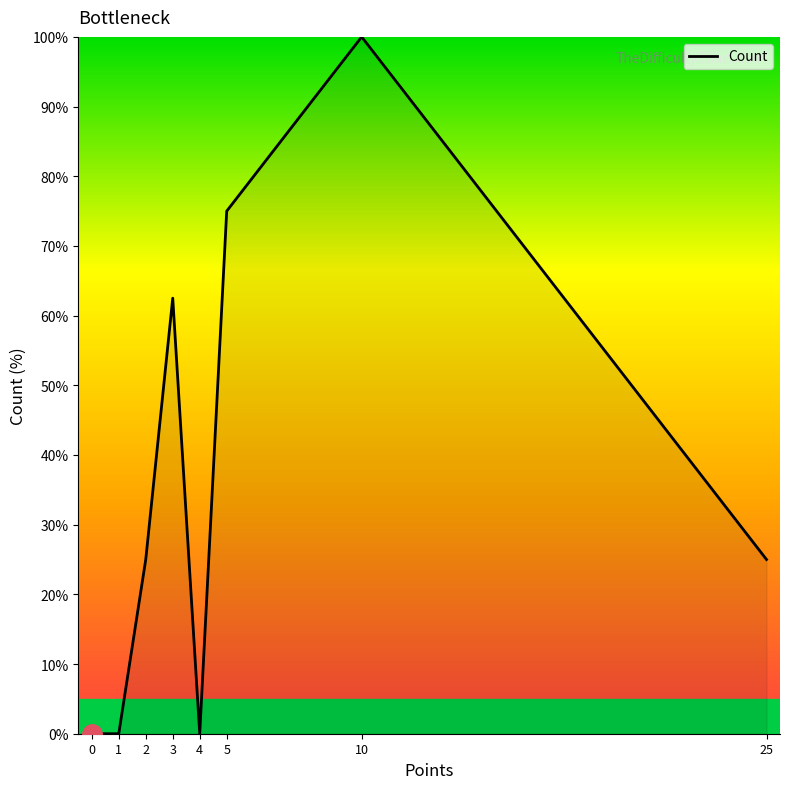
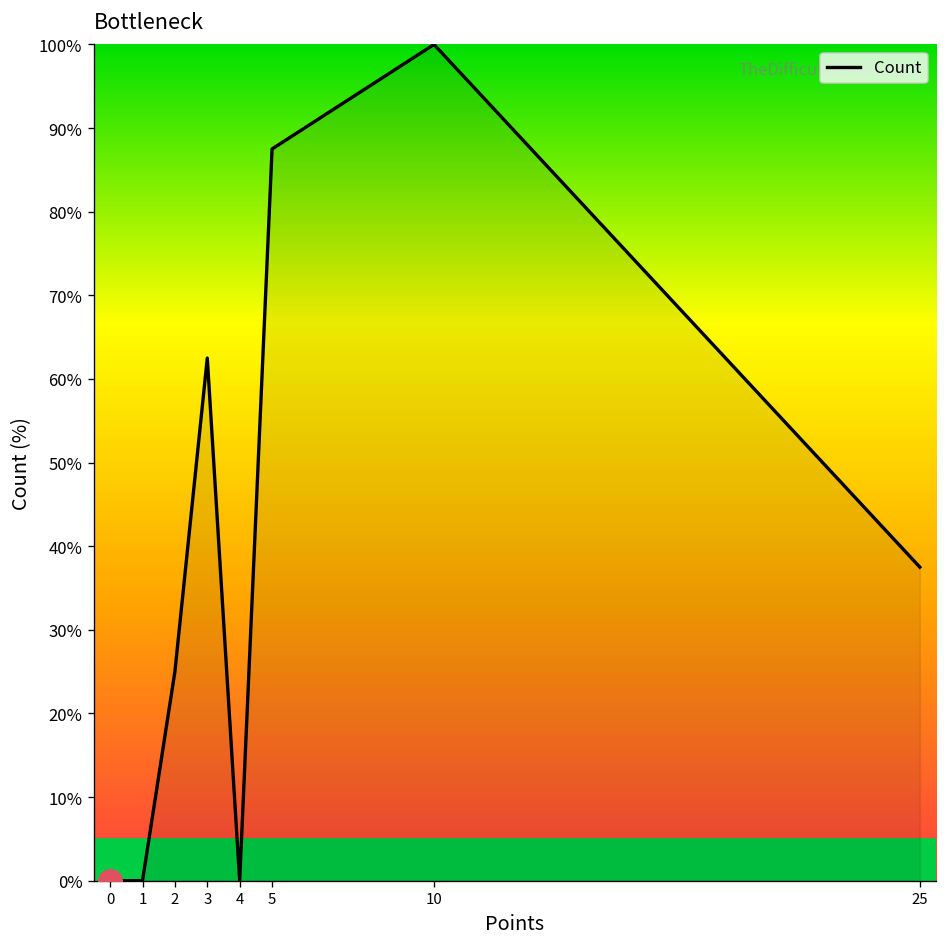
  {
    "Count": {
      "2": "25%",
      "3": "63%",
-     "5": "75%",
+     "5": "88%",
      "10": "100%",
-     "25": "25%"
+     "25": "38%"
    }
  }
